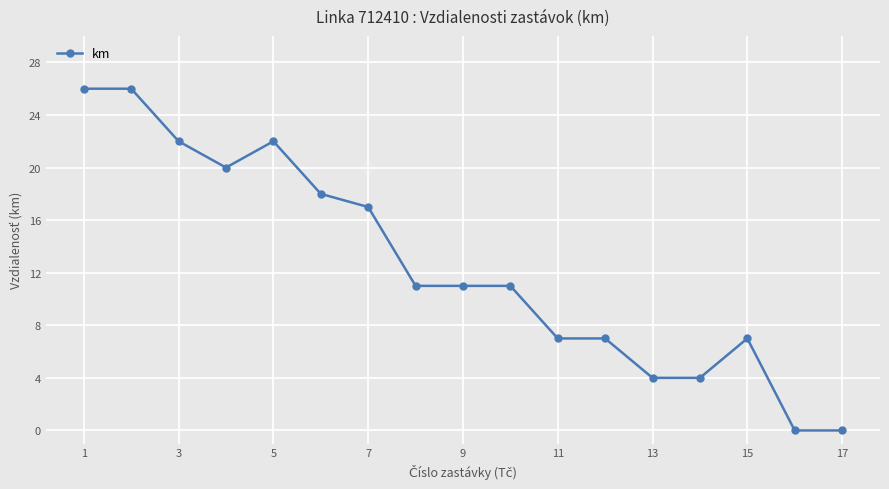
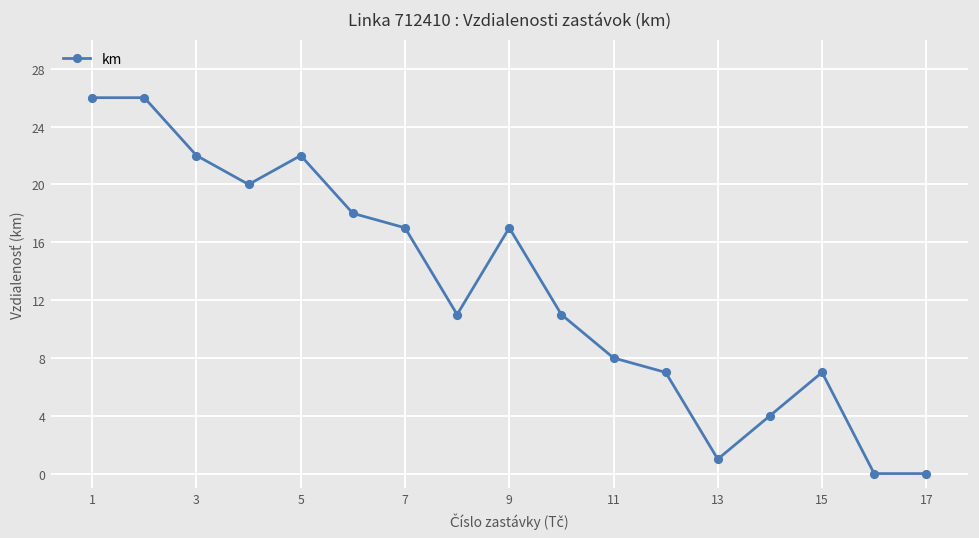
  {
    "1": 26,
    "3": 22,
    "5": 22,
    "7": 17,
-   "9": 11,
-   "11": 7,
-   "13": 4,
+   "9": 17,
+   "11": 8,
+   "13": 1,
    "15": 7,
    "17": 0
  }
